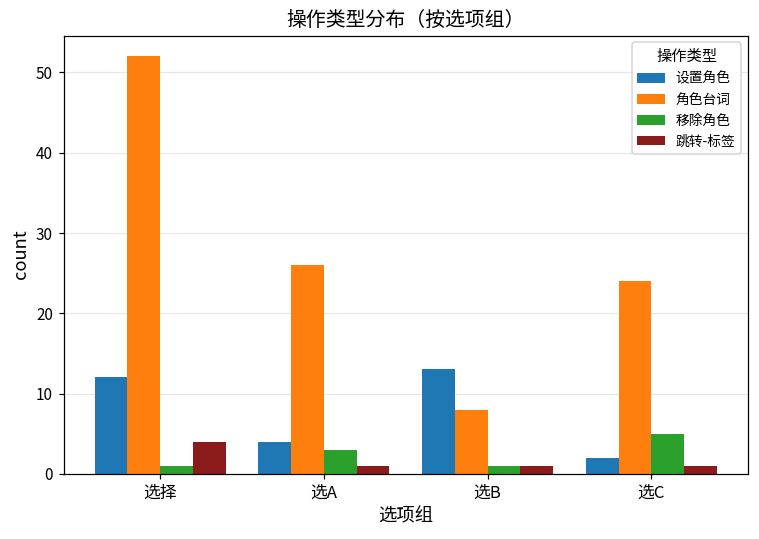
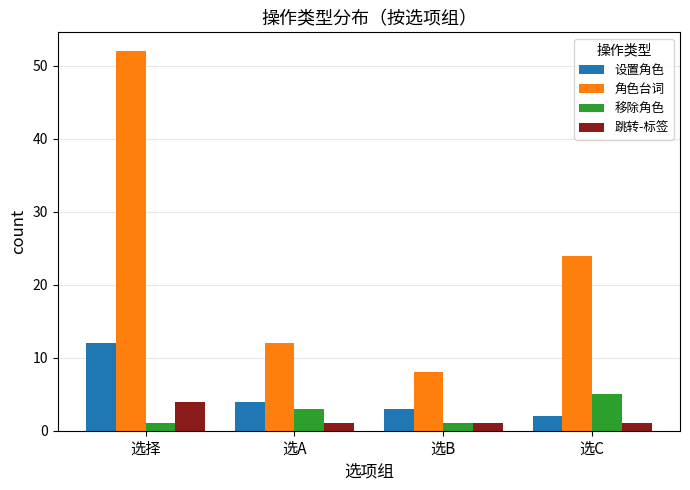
  {
    "设置角色": {
      "选择": 12,
      "选A": 4,
-     "选B": 13,
+     "选B": 3,
      "选C": 2
    },
    "角色台词": {
      "选择": 52,
-     "选A": 26,
+     "选A": 12,
      "选B": 8,
      "选C": 24
    },
    "移除角色": {
      "选择": 1,
      "选A": 3,
      "选B": 1,
      "选C": 5
    },
    "跳转-标签": {
      "选择": 4,
      "选A": 1,
      "选B": 1,
      "选C": 1
    }
  }
